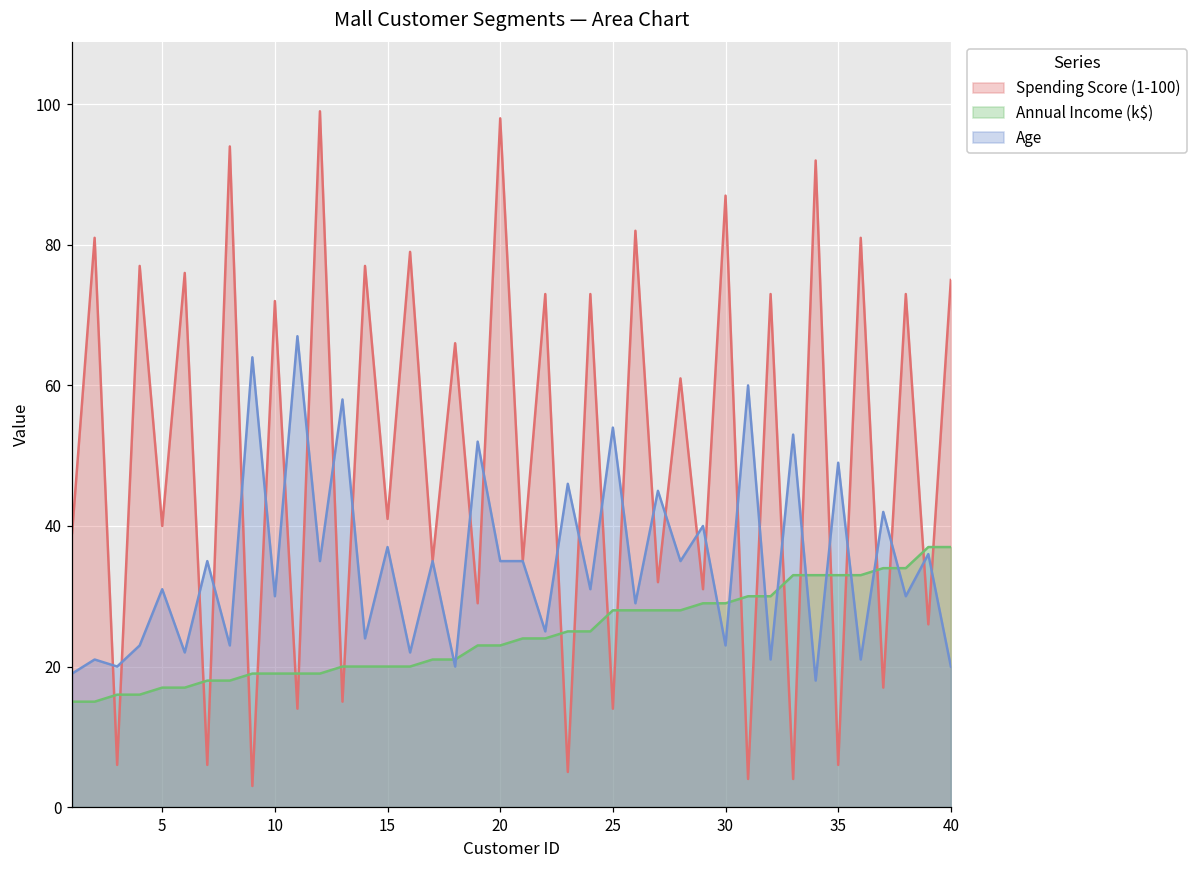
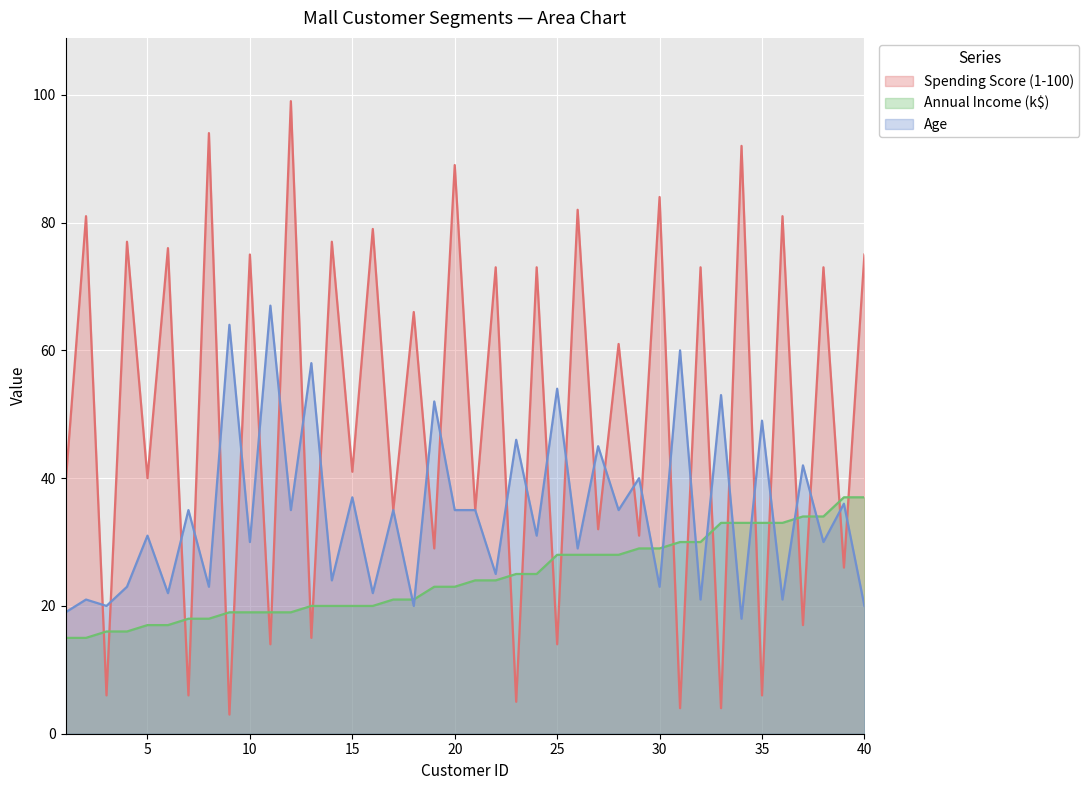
  {
    "Spending Score (1-100)": {
      "5": 40,
-     "10": 72,
+     "10": 75,
      "15": 41,
-     "20": 98,
+     "20": 89,
      "25": 14,
-     "30": 87,
+     "30": 84,
      "35": 6,
      "40": 75
    }
  }
